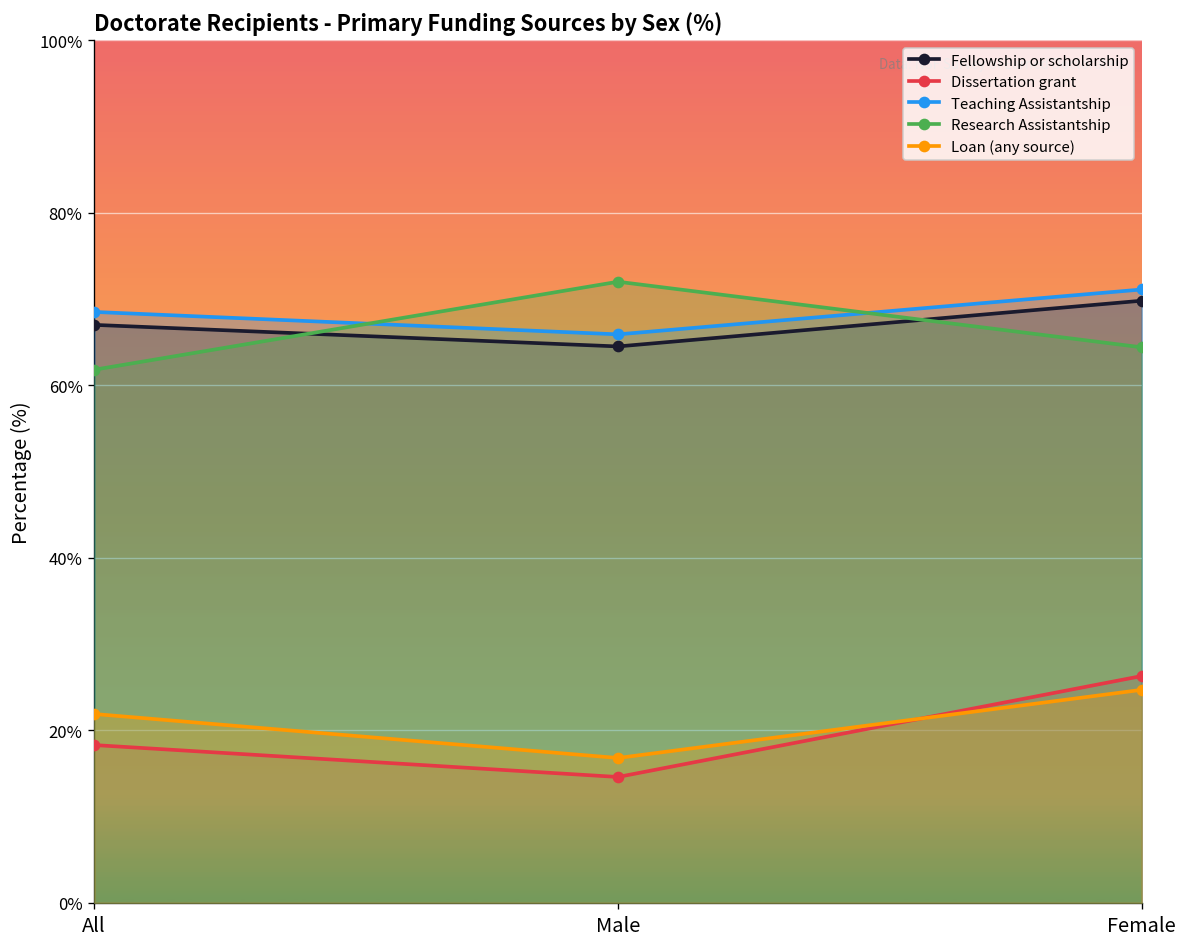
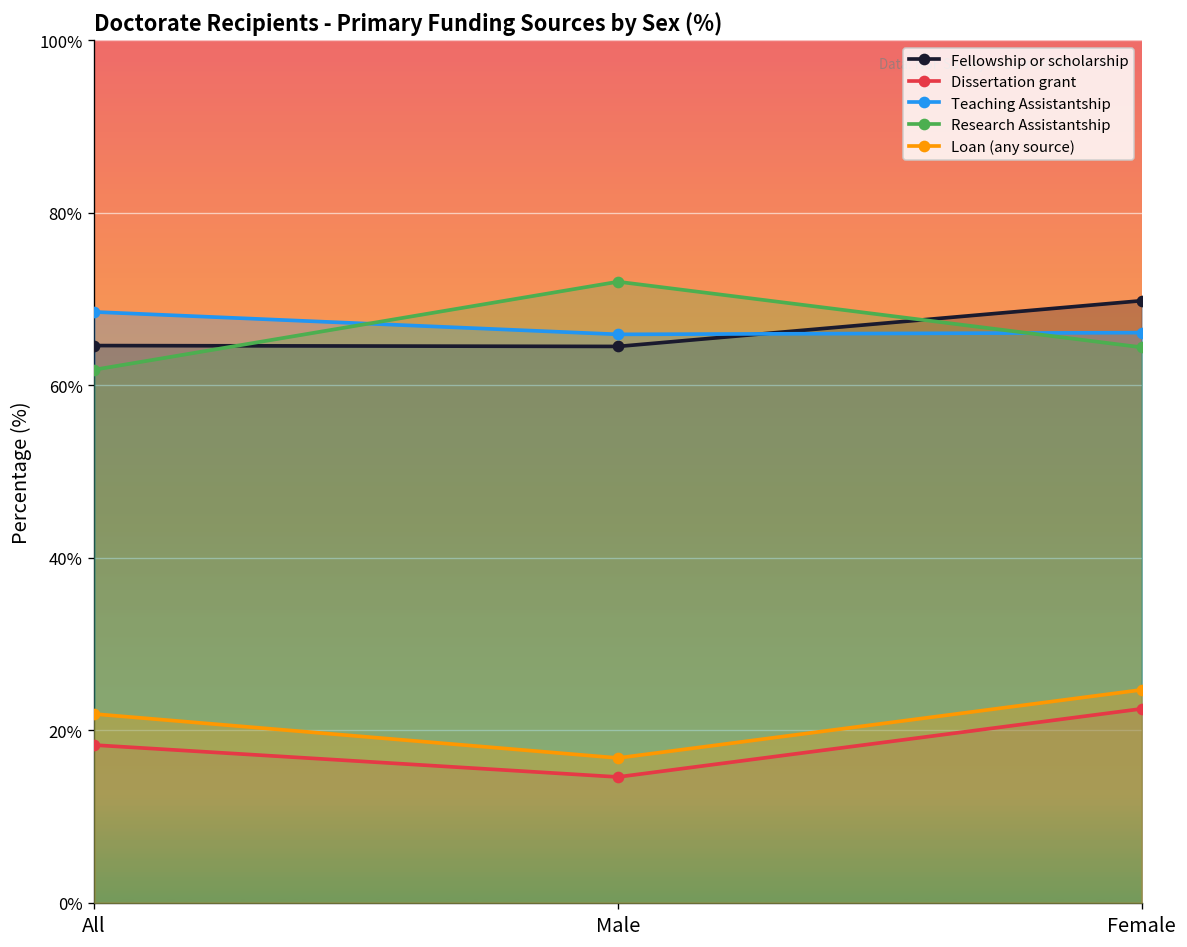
  {
    "Fellowship or scholarship": {
-     "All": "67%",
+     "All": "65%",
      "Male": "65%",
      "Female": "70%"
    },
    "Dissertation grant": {
      "All": "18%",
      "Male": "15%",
-     "Female": "26%"
+     "Female": "23%"
    },
    "Teaching Assistantship": {
      "All": "69%",
      "Male": "66%",
-     "Female": "71%"
+     "Female": "66%"
    },
    "Research Assistantship": {
      "All": "62%",
      "Male": "72%",
      "Female": "64%"
    },
    "Loan (any source)": {
      "All": "22%",
      "Male": "17%",
      "Female": "25%"
    }
  }
